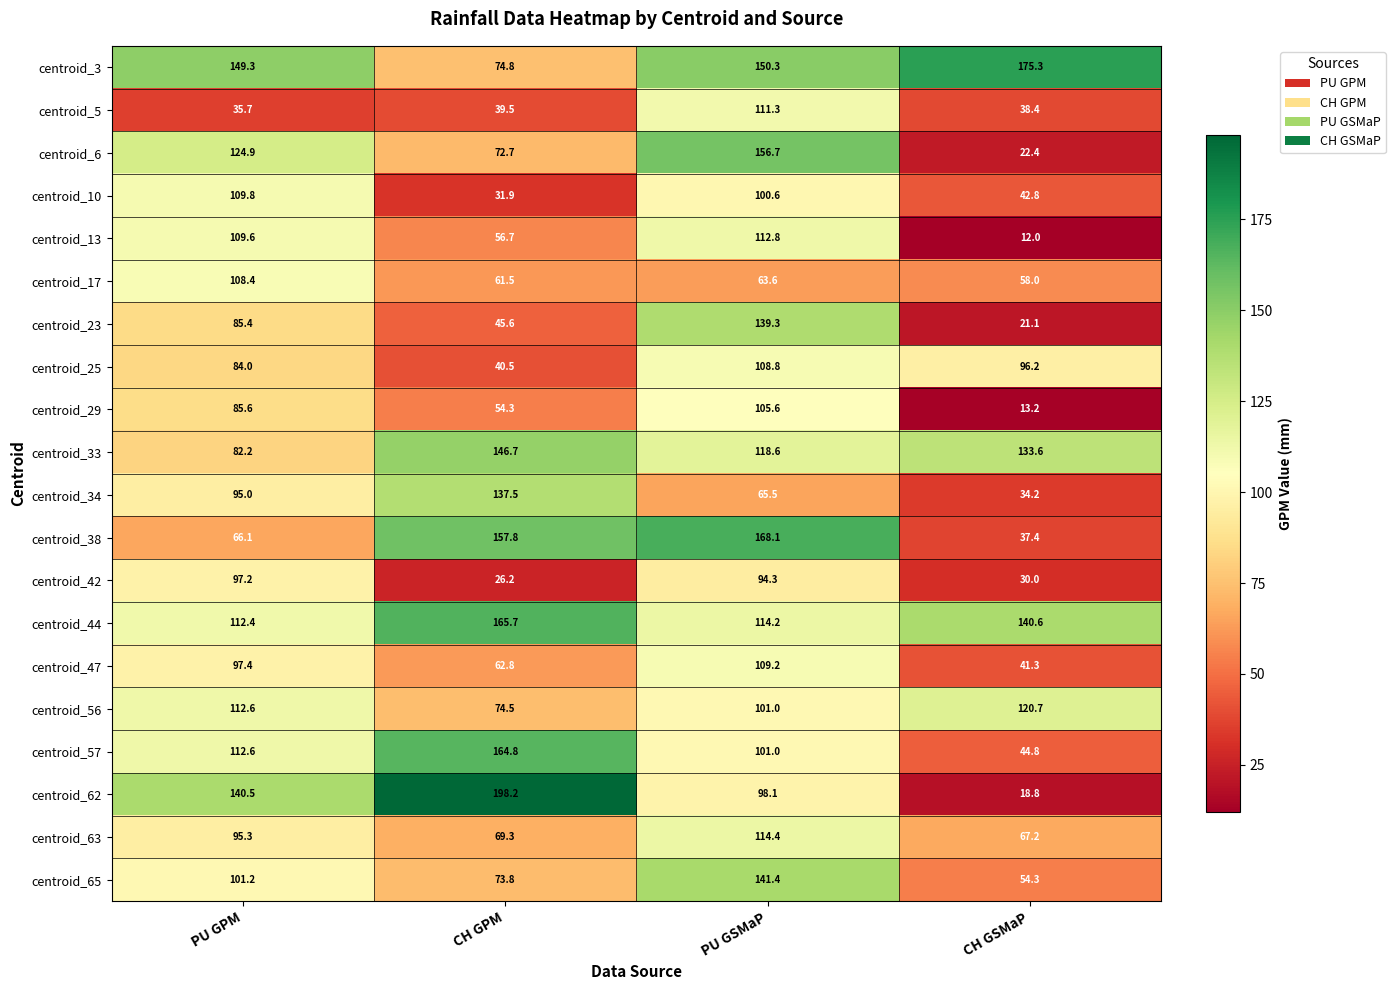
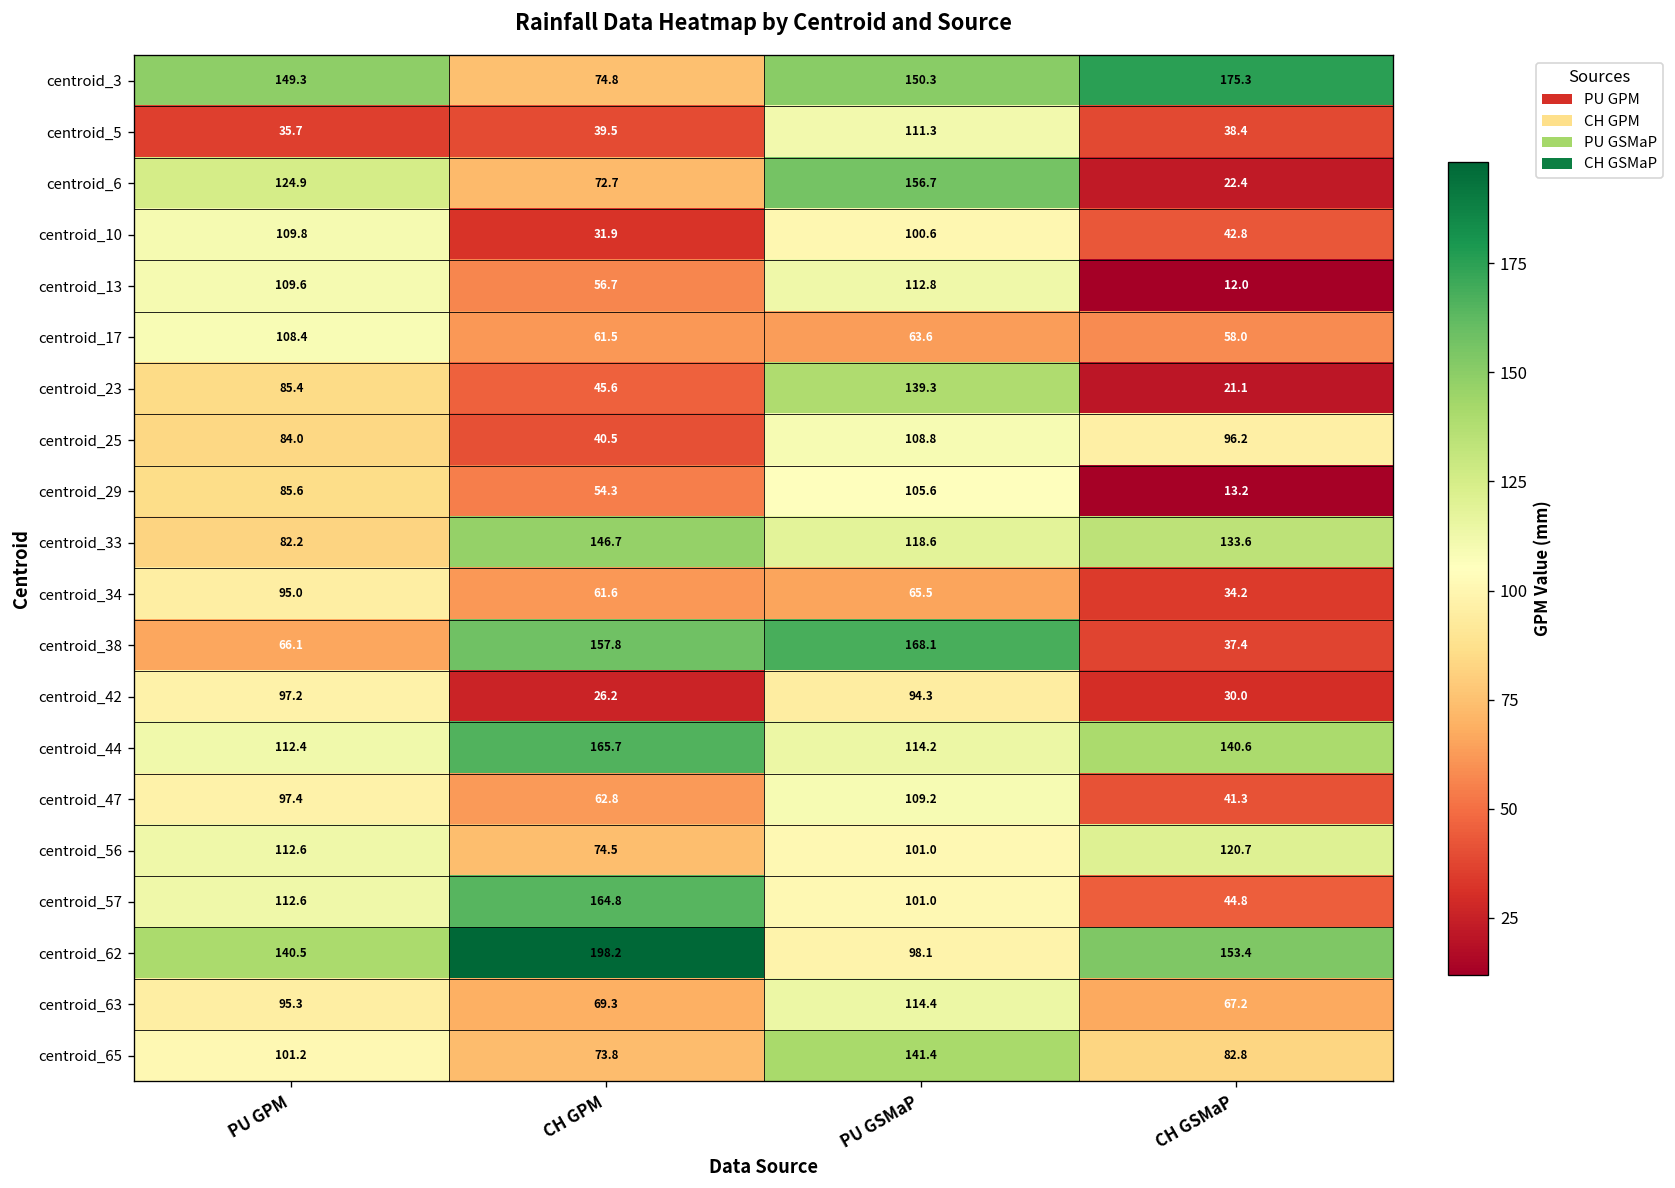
  {
    "centroid_3": {
      "PU GPM": 149.3,
      "CH GPM": 74.8,
      "PU GSMaP": 150.3,
      "CH GSMaP": 175.3
    },
    "centroid_5": {
      "PU GPM": 35.7,
      "CH GPM": 39.5,
      "PU GSMaP": 111.3,
      "CH GSMaP": 38.4
    },
    "centroid_6": {
      "PU GPM": 124.9,
      "CH GPM": 72.7,
      "PU GSMaP": 156.7,
      "CH GSMaP": 22.4
    },
    "centroid_10": {
      "PU GPM": 109.8,
      "CH GPM": 31.9,
      "PU GSMaP": 100.6,
      "CH GSMaP": 42.8
    },
    "centroid_13": {
      "PU GPM": 109.6,
      "CH GPM": 56.7,
      "PU GSMaP": 112.8,
      "CH GSMaP": 12.0
    },
    "centroid_17": {
      "PU GPM": 108.4,
      "CH GPM": 61.5,
      "PU GSMaP": 63.6,
      "CH GSMaP": 58.0
    },
    "centroid_23": {
      "PU GPM": 85.4,
      "CH GPM": 45.6,
      "PU GSMaP": 139.3,
      "CH GSMaP": 21.1
    },
    "centroid_25": {
      "PU GPM": 84.0,
      "CH GPM": 40.5,
      "PU GSMaP": 108.8,
      "CH GSMaP": 96.2
    },
    "centroid_29": {
      "PU GPM": 85.6,
      "CH GPM": 54.3,
      "PU GSMaP": 105.6,
      "CH GSMaP": 13.2
    },
    "centroid_33": {
      "PU GPM": 82.2,
      "CH GPM": 146.7,
      "PU GSMaP": 118.6,
      "CH GSMaP": 133.6
    },
    "centroid_34": {
      "PU GPM": 95.0,
-     "CH GPM": 137.5,
+     "CH GPM": 61.6,
      "PU GSMaP": 65.5,
      "CH GSMaP": 34.2
    },
    "centroid_38": {
      "PU GPM": 66.1,
      "CH GPM": 157.8,
      "PU GSMaP": 168.1,
      "CH GSMaP": 37.4
    },
    "centroid_42": {
      "PU GPM": 97.2,
      "CH GPM": 26.2,
      "PU GSMaP": 94.3,
      "CH GSMaP": 30.0
    },
    "centroid_44": {
      "PU GPM": 112.4,
      "CH GPM": 165.7,
      "PU GSMaP": 114.2,
      "CH GSMaP": 140.6
    },
    "centroid_47": {
      "PU GPM": 97.4,
      "CH GPM": 62.8,
      "PU GSMaP": 109.2,
      "CH GSMaP": 41.3
    },
    "centroid_56": {
      "PU GPM": 112.6,
      "CH GPM": 74.5,
      "PU GSMaP": 101.0,
      "CH GSMaP": 120.7
    },
    "centroid_57": {
      "PU GPM": 112.6,
      "CH GPM": 164.8,
      "PU GSMaP": 101.0,
      "CH GSMaP": 44.8
    },
    "centroid_62": {
      "PU GPM": 140.5,
      "CH GPM": 198.2,
      "PU GSMaP": 98.1,
-     "CH GSMaP": 18.8
+     "CH GSMaP": 153.4
    },
    "centroid_63": {
      "PU GPM": 95.3,
      "CH GPM": 69.3,
      "PU GSMaP": 114.4,
      "CH GSMaP": 67.2
    },
    "centroid_65": {
      "PU GPM": 101.2,
      "CH GPM": 73.8,
      "PU GSMaP": 141.4,
-     "CH GSMaP": 54.3
+     "CH GSMaP": 82.8
    }
  }
